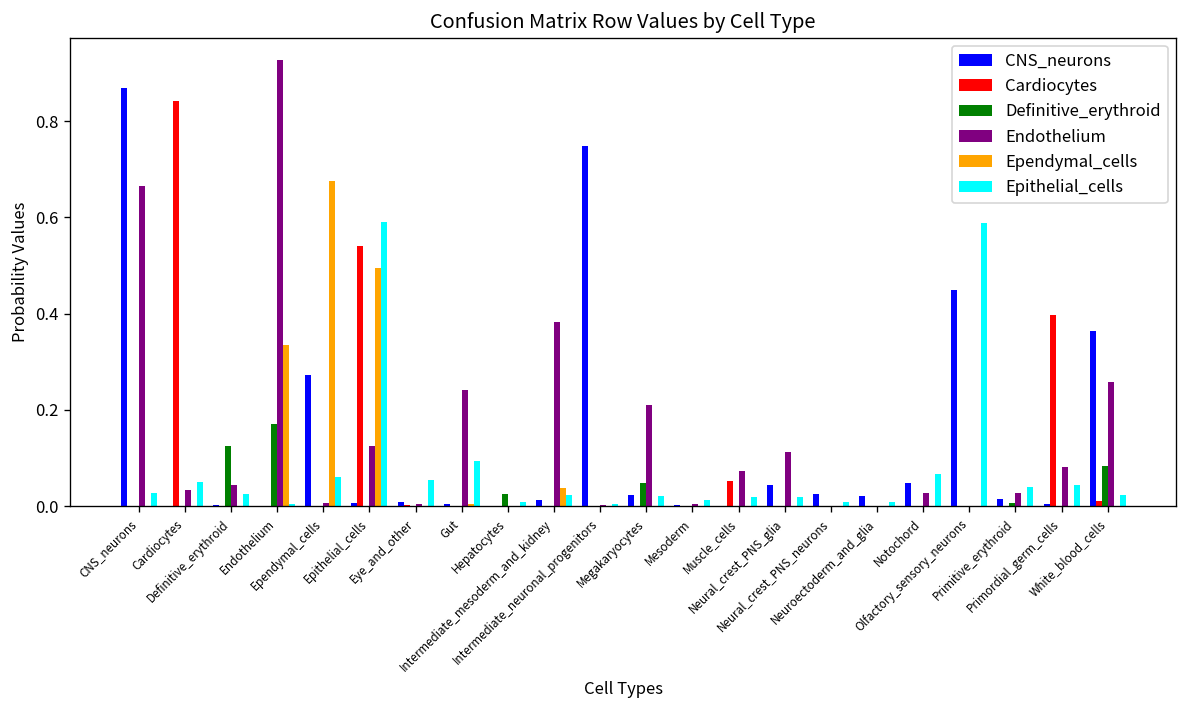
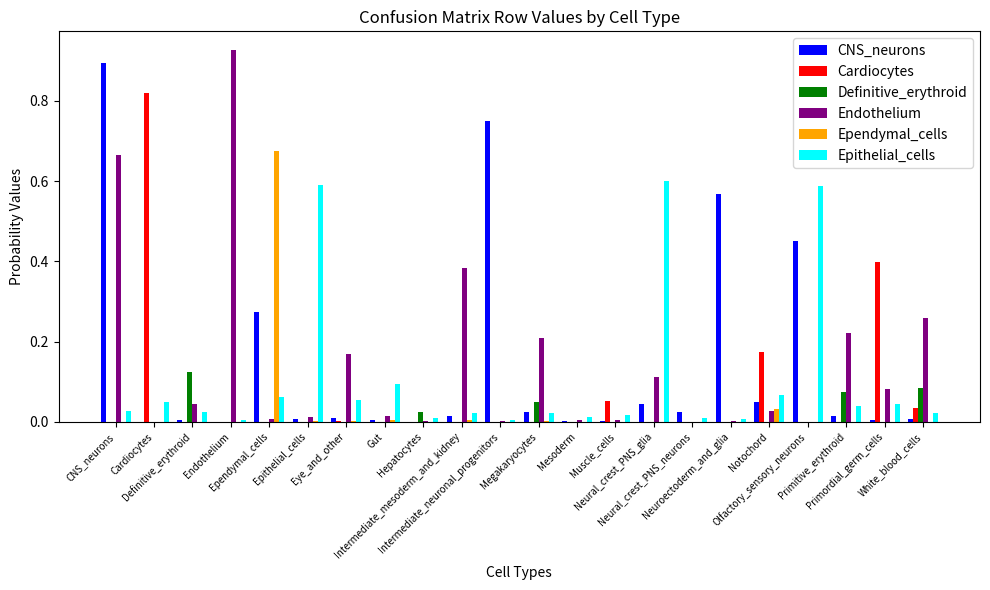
  {
    "CNS_neurons": {
-     "CNS_neurons": 0.87,
+     "CNS_neurons": 0.89,
      "Ependymal_cells": 0.27,
      "Eye_and_other": 0.01,
      "Intermediate_mesoderm_and_kidney": 0.01,
      "Intermediate_neuronal_progenitors": 0.75,
      "Megakaryocytes": 0.02,
      "Neural_crest_PNS_glia": 0.04,
      "Neural_crest_PNS_neurons": 0.03,
-     "Neuroectoderm_and_glia": 0.02,
+     "Neuroectoderm_and_glia": 0.57,
      "Notochord": 0.05,
      "Olfactory_sensory_neurons": 0.45,
      "Primitive_erythroid": 0.01,
-     "White_blood_cells": 0.36
+     "White_blood_cells": 0.01
    },
    "Cardiocytes": {
-     "Cardiocytes": 0.84,
-     "Epithelial_cells": 0.54,
+     "Cardiocytes": 0.82,
+     "Epithelial_cells": 0.00,
      "Muscle_cells": 0.05,
-     "Notochord": 0.00,
+     "Notochord": 0.17,
      "Primordial_germ_cells": 0.40,
-     "White_blood_cells": 0.01
+     "White_blood_cells": 0.03
    },
    "Definitive_erythroid": {
      "Definitive_erythroid": 0.12,
-     "Endothelium": 0.17,
+     "Endothelium": 0.00,
      "Hepatocytes": 0.03,
      "Megakaryocytes": 0.05,
-     "Primitive_erythroid": 0.01,
+     "Primitive_erythroid": 0.08,
      "White_blood_cells": 0.08
    },
    "Endothelium": {
      "CNS_neurons": 0.66,
-     "Cardiocytes": 0.03,
+     "Cardiocytes": 0.00,
      "Definitive_erythroid": 0.04,
      "Endothelium": 0.93,
      "Ependymal_cells": 0.01,
-     "Epithelial_cells": 0.12,
-     "Eye_and_other": 0.00,
-     "Gut": 0.24,
+     "Epithelial_cells": 0.01,
+     "Eye_and_other": 0.17,
+     "Gut": 0.01,
      "Intermediate_mesoderm_and_kidney": 0.38,
      "Megakaryocytes": 0.21,
-     "Muscle_cells": 0.07,
+     "Muscle_cells": 0.00,
      "Neural_crest_PNS_glia": 0.11,
      "Notochord": 0.03,
-     "Primitive_erythroid": 0.03,
+     "Primitive_erythroid": 0.22,
      "Primordial_germ_cells": 0.08,
      "White_blood_cells": 0.26
    },
    "Ependymal_cells": {
-     "Endothelium": 0.33,
+     "Endothelium": 0.00,
      "Ependymal_cells": 0.67,
-     "Epithelial_cells": 0.49,
-     "Intermediate_mesoderm_and_kidney": 0.04,
-     "Notochord": 0.00
+     "Epithelial_cells": 0.00,
+     "Intermediate_mesoderm_and_kidney": 0.00,
+     "Notochord": 0.03
    },
    "Epithelial_cells": {
      "CNS_neurons": 0.03,
      "Cardiocytes": 0.05,
      "Definitive_erythroid": 0.03,
      "Ependymal_cells": 0.06,
      "Epithelial_cells": 0.59,
      "Eye_and_other": 0.05,
      "Gut": 0.09,
      "Hepatocytes": 0.01,
      "Intermediate_mesoderm_and_kidney": 0.02,
      "Megakaryocytes": 0.02,
      "Mesoderm": 0.01,
      "Muscle_cells": 0.02,
-     "Neural_crest_PNS_glia": 0.02,
+     "Neural_crest_PNS_glia": 0.60,
      "Neural_crest_PNS_neurons": 0.01,
      "Neuroectoderm_and_glia": 0.01,
      "Notochord": 0.07,
      "Olfactory_sensory_neurons": 0.59,
      "Primitive_erythroid": 0.04,
      "Primordial_germ_cells": 0.04,
      "White_blood_cells": 0.02
    }
  }
